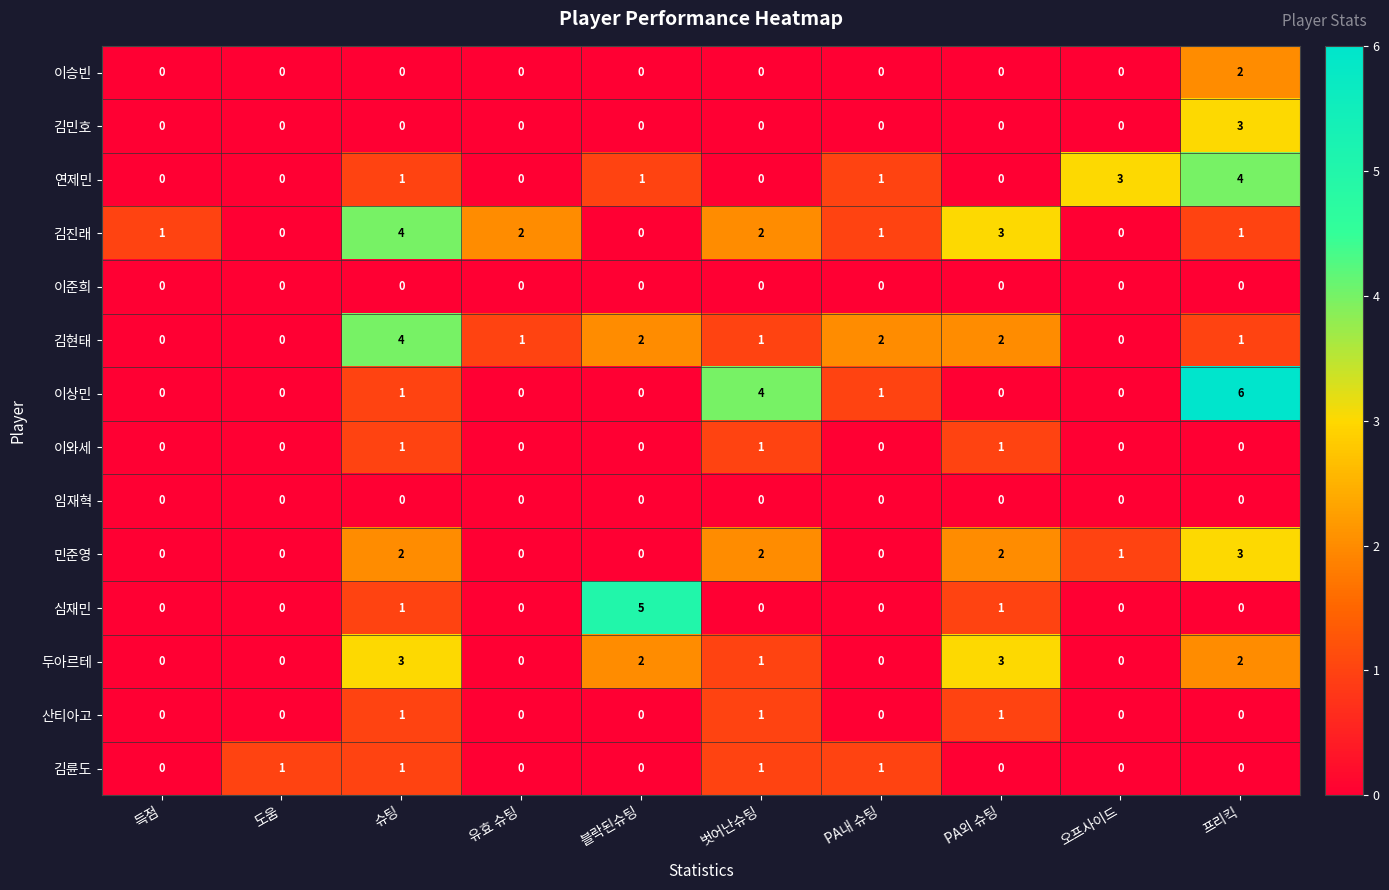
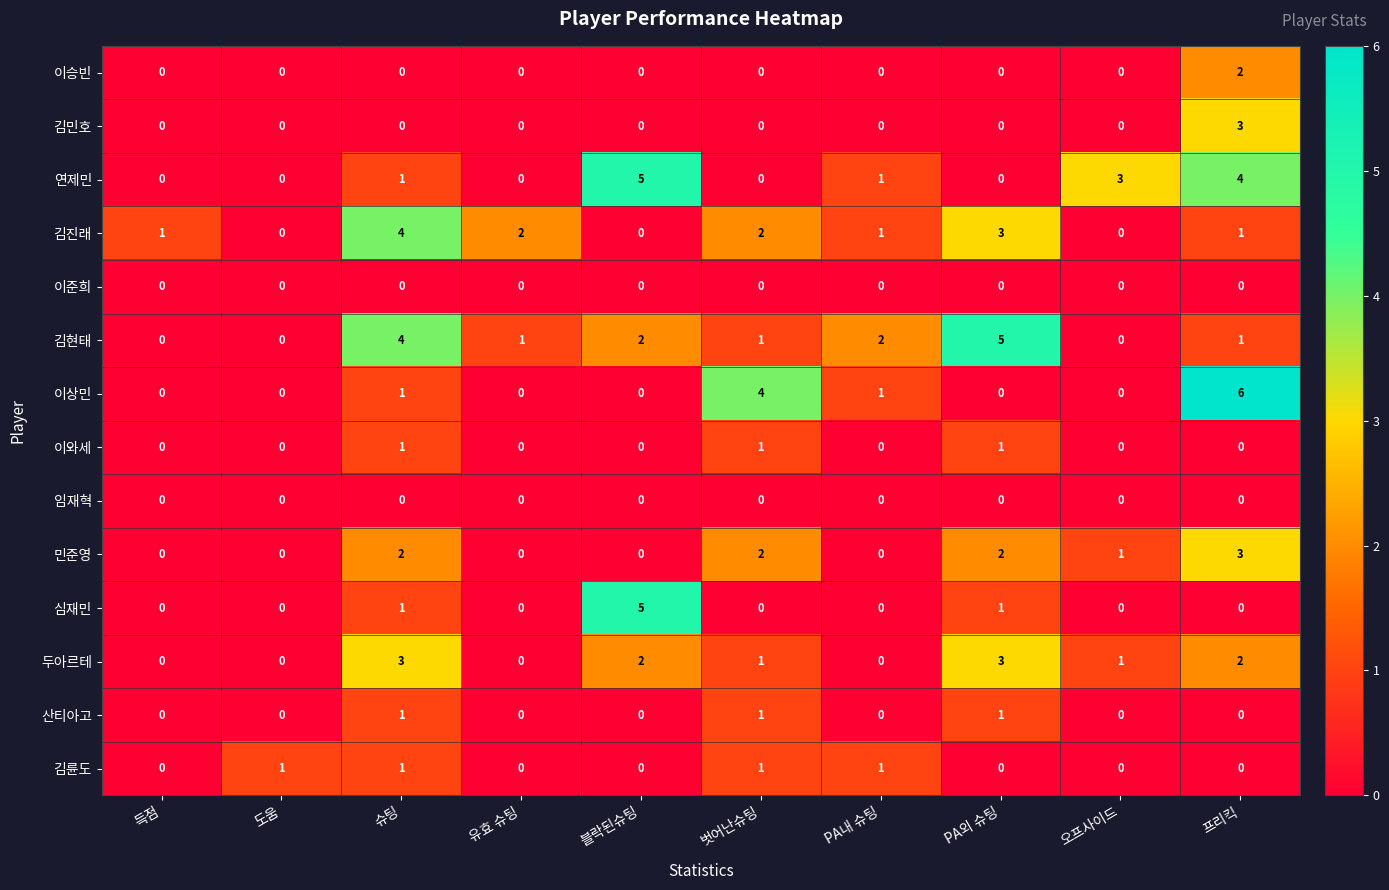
  {
    "이승빈": {
      "득점": 0,
      "도움": 0,
      "슈팅": 0,
      "유효 슈팅": 0,
      "블락된슈팅": 0,
      "벗어난슈팅": 0,
      "PA내 슈팅": 0,
      "PA외 슈팅": 0,
      "오프사이드": 0,
      "프리킥": 2
    },
    "김민호": {
      "득점": 0,
      "도움": 0,
      "슈팅": 0,
      "유효 슈팅": 0,
      "블락된슈팅": 0,
      "벗어난슈팅": 0,
      "PA내 슈팅": 0,
      "PA외 슈팅": 0,
      "오프사이드": 0,
      "프리킥": 3
    },
    "연제민": {
      "득점": 0,
      "도움": 0,
      "슈팅": 1,
      "유효 슈팅": 0,
-     "블락된슈팅": 1,
+     "블락된슈팅": 5,
      "벗어난슈팅": 0,
      "PA내 슈팅": 1,
      "PA외 슈팅": 0,
      "오프사이드": 3,
      "프리킥": 4
    },
    "김진래": {
      "득점": 1,
      "도움": 0,
      "슈팅": 4,
      "유효 슈팅": 2,
      "블락된슈팅": 0,
      "벗어난슈팅": 2,
      "PA내 슈팅": 1,
      "PA외 슈팅": 3,
      "오프사이드": 0,
      "프리킥": 1
    },
    "이준희": {
      "득점": 0,
      "도움": 0,
      "슈팅": 0,
      "유효 슈팅": 0,
      "블락된슈팅": 0,
      "벗어난슈팅": 0,
      "PA내 슈팅": 0,
      "PA외 슈팅": 0,
      "오프사이드": 0,
      "프리킥": 0
    },
    "김현태": {
      "득점": 0,
      "도움": 0,
      "슈팅": 4,
      "유효 슈팅": 1,
      "블락된슈팅": 2,
      "벗어난슈팅": 1,
      "PA내 슈팅": 2,
-     "PA외 슈팅": 2,
+     "PA외 슈팅": 5,
      "오프사이드": 0,
      "프리킥": 1
    },
    "이상민": {
      "득점": 0,
      "도움": 0,
      "슈팅": 1,
      "유효 슈팅": 0,
      "블락된슈팅": 0,
      "벗어난슈팅": 4,
      "PA내 슈팅": 1,
      "PA외 슈팅": 0,
      "오프사이드": 0,
      "프리킥": 6
    },
    "이와세": {
      "득점": 0,
      "도움": 0,
      "슈팅": 1,
      "유효 슈팅": 0,
      "블락된슈팅": 0,
      "벗어난슈팅": 1,
      "PA내 슈팅": 0,
      "PA외 슈팅": 1,
      "오프사이드": 0,
      "프리킥": 0
    },
    "임재혁": {
      "득점": 0,
      "도움": 0,
      "슈팅": 0,
      "유효 슈팅": 0,
      "블락된슈팅": 0,
      "벗어난슈팅": 0,
      "PA내 슈팅": 0,
      "PA외 슈팅": 0,
      "오프사이드": 0,
      "프리킥": 0
    },
    "민준영": {
      "득점": 0,
      "도움": 0,
      "슈팅": 2,
      "유효 슈팅": 0,
      "블락된슈팅": 0,
      "벗어난슈팅": 2,
      "PA내 슈팅": 0,
      "PA외 슈팅": 2,
      "오프사이드": 1,
      "프리킥": 3
    },
    "심재민": {
      "득점": 0,
      "도움": 0,
      "슈팅": 1,
      "유효 슈팅": 0,
      "블락된슈팅": 5,
      "벗어난슈팅": 0,
      "PA내 슈팅": 0,
      "PA외 슈팅": 1,
      "오프사이드": 0,
      "프리킥": 0
    },
    "두아르테": {
      "득점": 0,
      "도움": 0,
      "슈팅": 3,
      "유효 슈팅": 0,
      "블락된슈팅": 2,
      "벗어난슈팅": 1,
      "PA내 슈팅": 0,
      "PA외 슈팅": 3,
-     "오프사이드": 0,
+     "오프사이드": 1,
      "프리킥": 2
    },
    "산티아고": {
      "득점": 0,
      "도움": 0,
      "슈팅": 1,
      "유효 슈팅": 0,
      "블락된슈팅": 0,
      "벗어난슈팅": 1,
      "PA내 슈팅": 0,
      "PA외 슈팅": 1,
      "오프사이드": 0,
      "프리킥": 0
    },
    "김륜도": {
      "득점": 0,
      "도움": 1,
      "슈팅": 1,
      "유효 슈팅": 0,
      "블락된슈팅": 0,
      "벗어난슈팅": 1,
      "PA내 슈팅": 1,
      "PA외 슈팅": 0,
      "오프사이드": 0,
      "프리킥": 0
    }
  }
